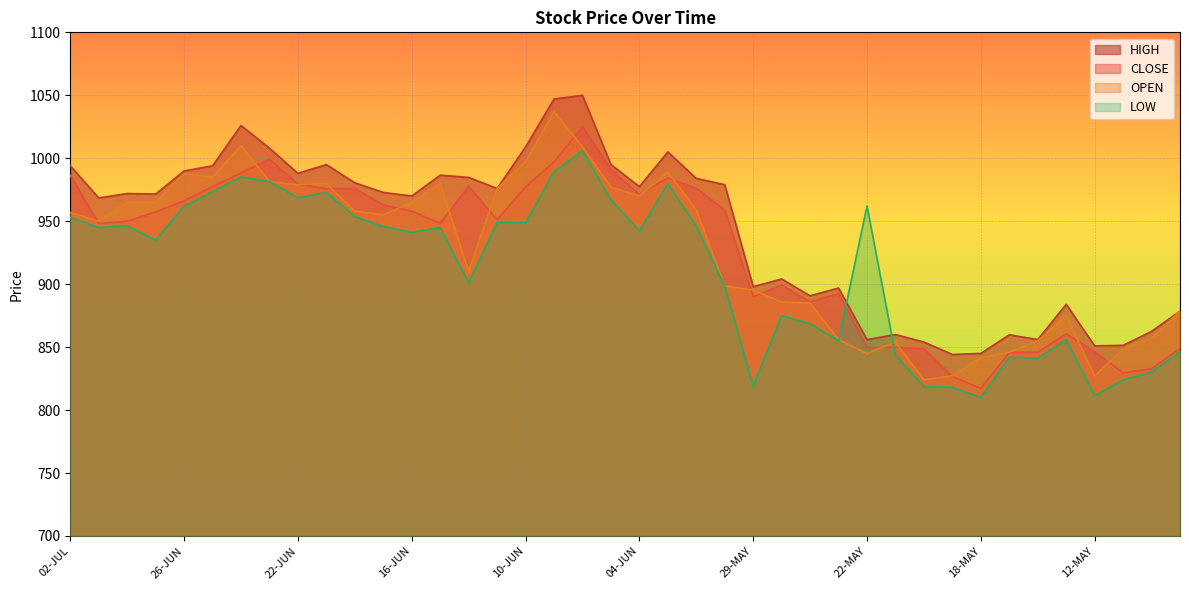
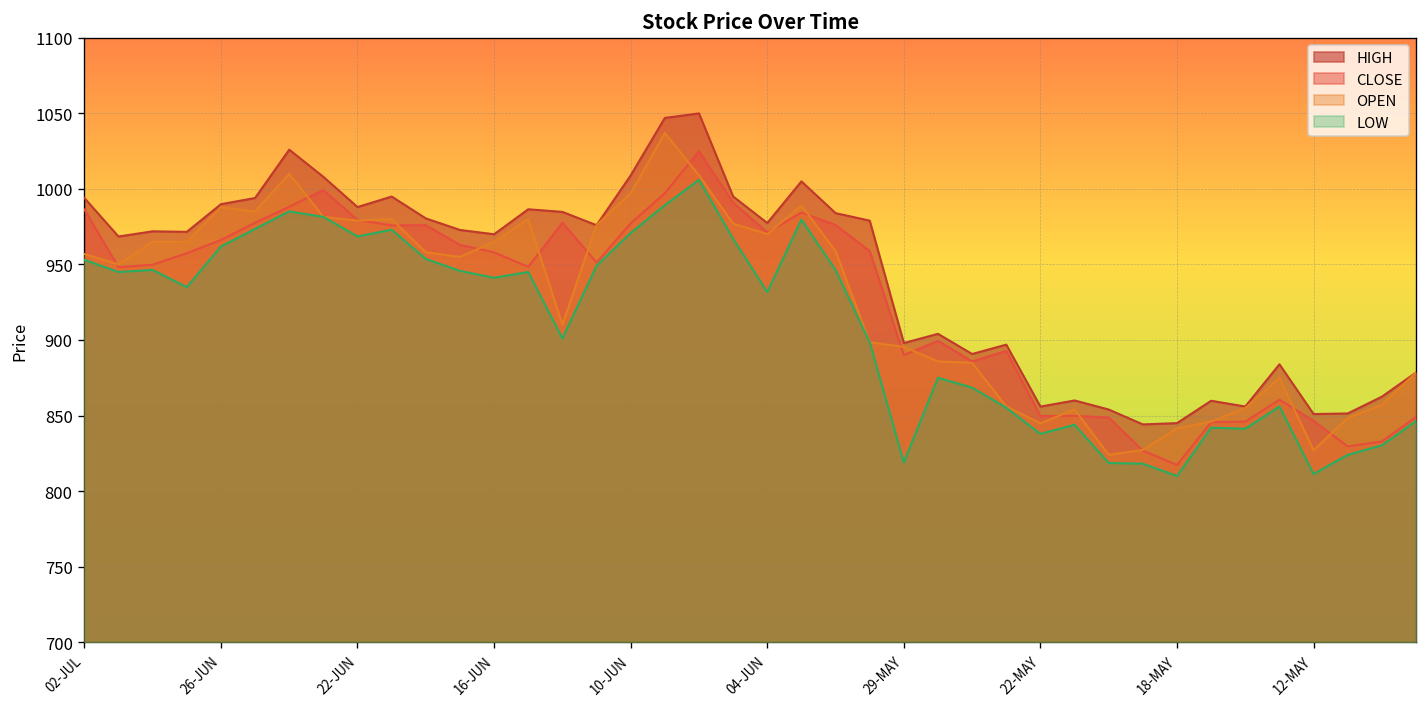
  {
    "LOW": {
      "02-JUL": 953,
      "26-JUN": 962,
      "22-JUN": 969,
      "16-JUN": 941,
-     "10-JUN": 949,
-     "04-JUN": 942,
+     "10-JUN": 971,
+     "04-JUN": 932,
      "29-MAY": 819,
-     "22-MAY": 962,
+     "22-MAY": 838,
      "18-MAY": 810,
      "12-MAY": 811
    }
  }
